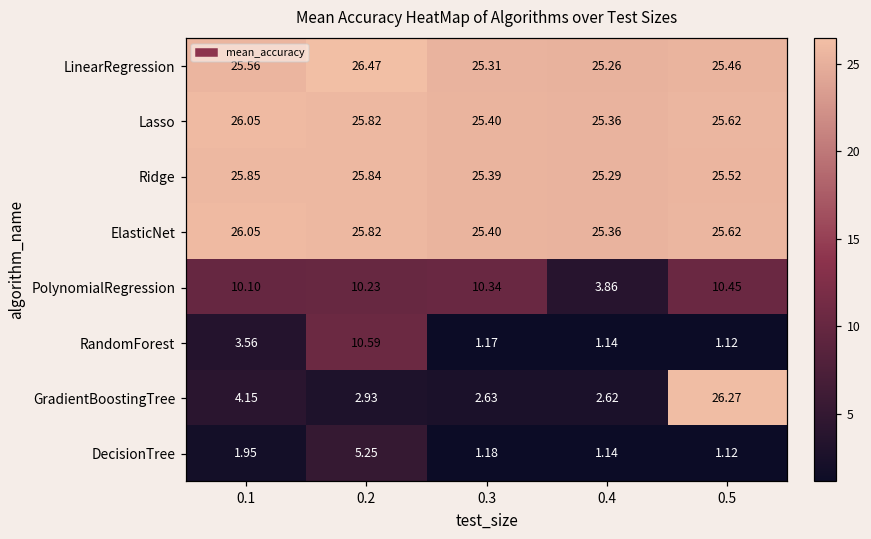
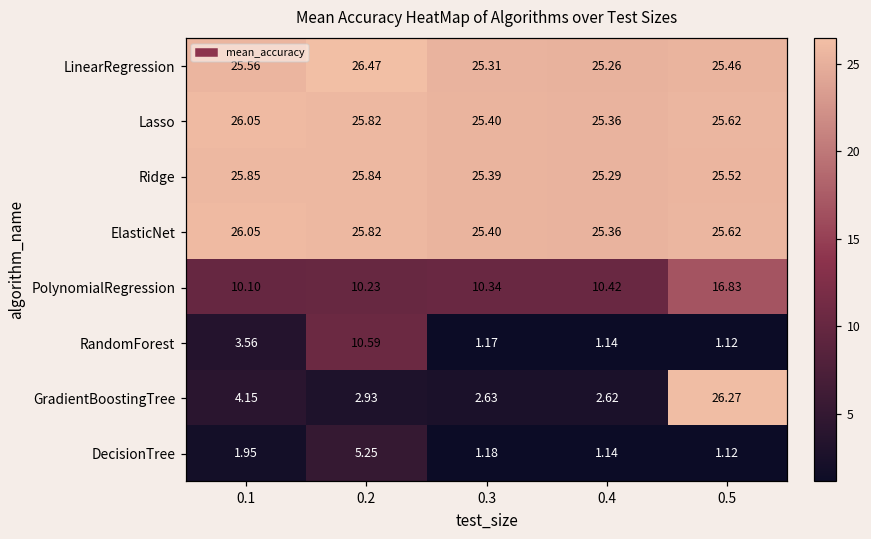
  {
    "LinearRegression": {
      "0.2": 26.47,
      "0.3": 25.31,
      "0.4": 25.26,
      "0.5": 25.46
    },
    "Lasso": {
      "0.1": 26.05,
      "0.2": 25.82,
      "0.3": 25.40,
      "0.4": 25.36,
      "0.5": 25.62
    },
    "Ridge": {
      "0.1": 25.85,
      "0.2": 25.84,
      "0.3": 25.39,
      "0.4": 25.29,
      "0.5": 25.52
    },
    "ElasticNet": {
      "0.1": 26.05,
      "0.2": 25.82,
      "0.3": 25.40,
      "0.4": 25.36,
      "0.5": 25.62
    },
    "PolynomialRegression": {
      "0.1": 10.10,
      "0.2": 10.23,
      "0.3": 10.34,
-     "0.4": 3.86,
-     "0.5": 10.45
+     "0.4": 10.42,
+     "0.5": 16.83
    },
    "RandomForest": {
      "0.1": 3.56,
      "0.2": 10.59,
      "0.3": 1.17,
      "0.4": 1.14,
      "0.5": 1.12
    },
    "GradientBoostingTree": {
      "0.1": 4.15,
      "0.2": 2.93,
      "0.3": 2.63,
      "0.4": 2.62,
      "0.5": 26.27
    },
    "DecisionTree": {
      "0.1": 1.95,
      "0.2": 5.25,
      "0.3": 1.18,
      "0.4": 1.14,
      "0.5": 1.12
    }
  }
